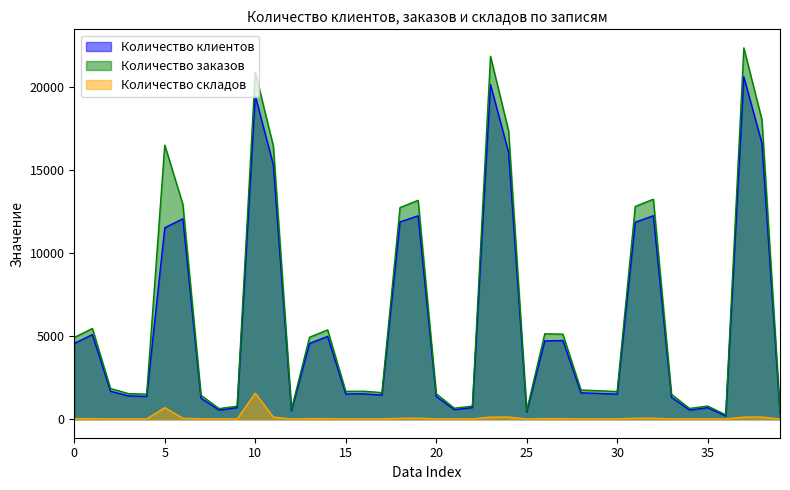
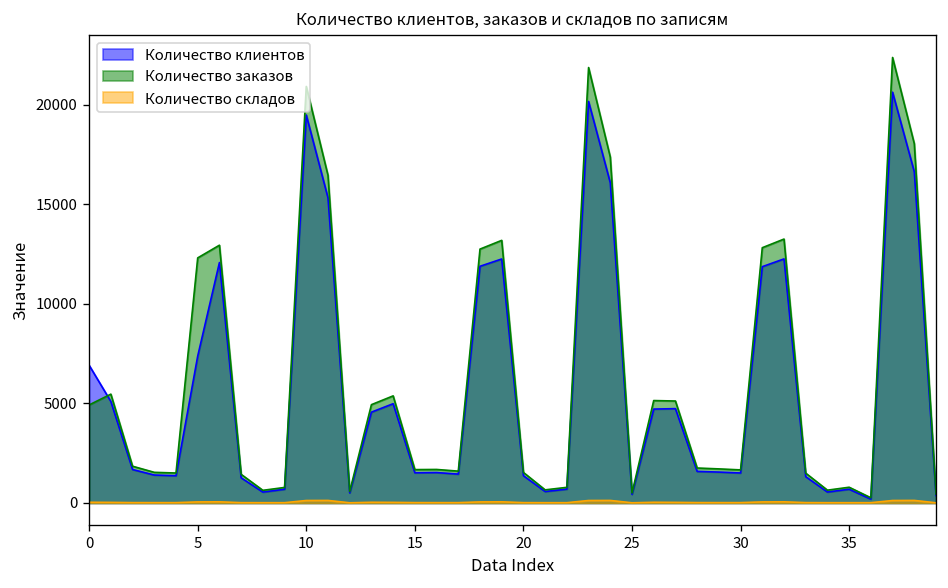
  {
    "Количество клиентов": {
-     "0": 4600,
-     "5": 11500,
+     "0": 6900,
+     "5": 7400,
      "15": 1500,
      "20": 1400,
      "30": 1500
    },
    "Количество заказов": {
      "0": 4900,
-     "5": 16500,
+     "5": 12300,
      "15": 1700,
      "20": 1500,
      "30": 1700
    },
    "Количество складов": {
      "0": 0,
-     "5": 700,
-     "10": 1600,
+     "5": 100,
+     "10": 100,
      "15": 0,
      "20": 0,
      "25": 0,
      "30": 0,
      "35": 0
    }
  }
